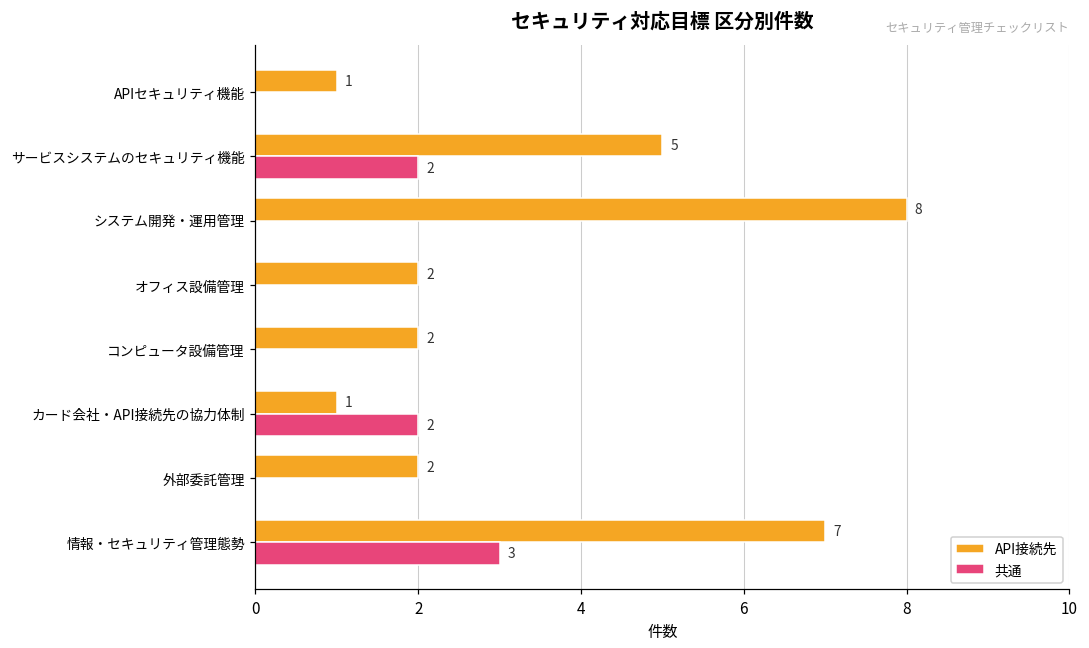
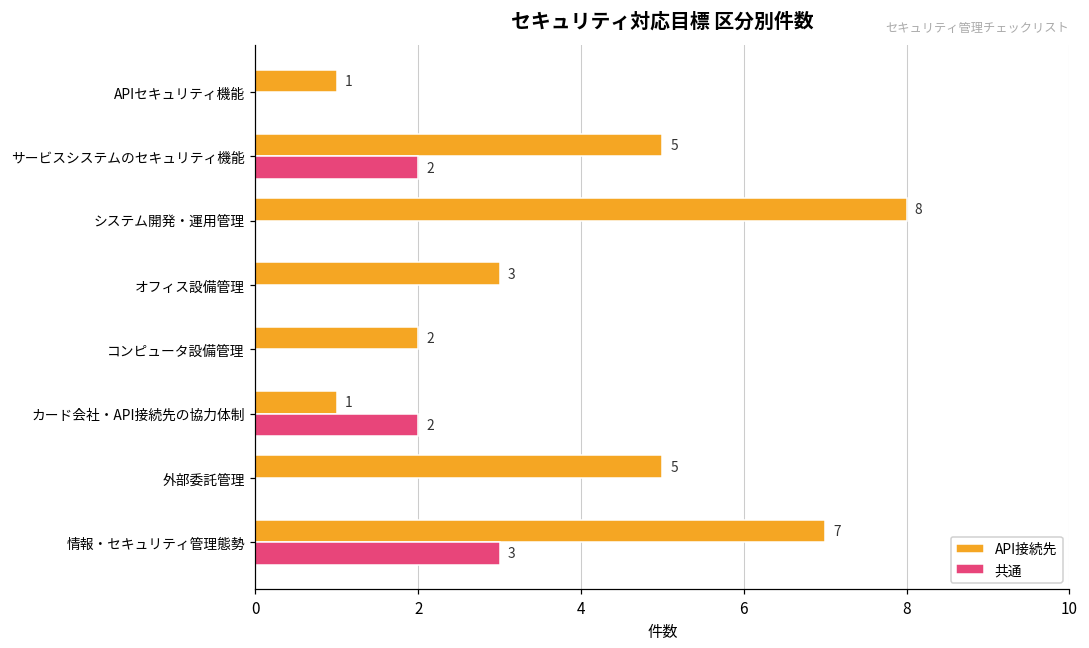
  {
    "API接続先": {
      "APIセキュリティ機能": 1,
      "サービスシステムのセキュリティ機能": 5,
      "システム開発・運用管理": 8,
-     "オフィス設備管理": 2,
+     "オフィス設備管理": 3,
      "コンピュータ設備管理": 2,
      "カード会社・API接続先の協力体制": 1,
-     "外部委託管理": 2,
+     "外部委託管理": 5,
      "情報・セキュリティ管理態勢": 7
    },
    "共通": {
      "サービスシステムのセキュリティ機能": 2,
      "カード会社・API接続先の協力体制": 2,
      "情報・セキュリティ管理態勢": 3
    }
  }
